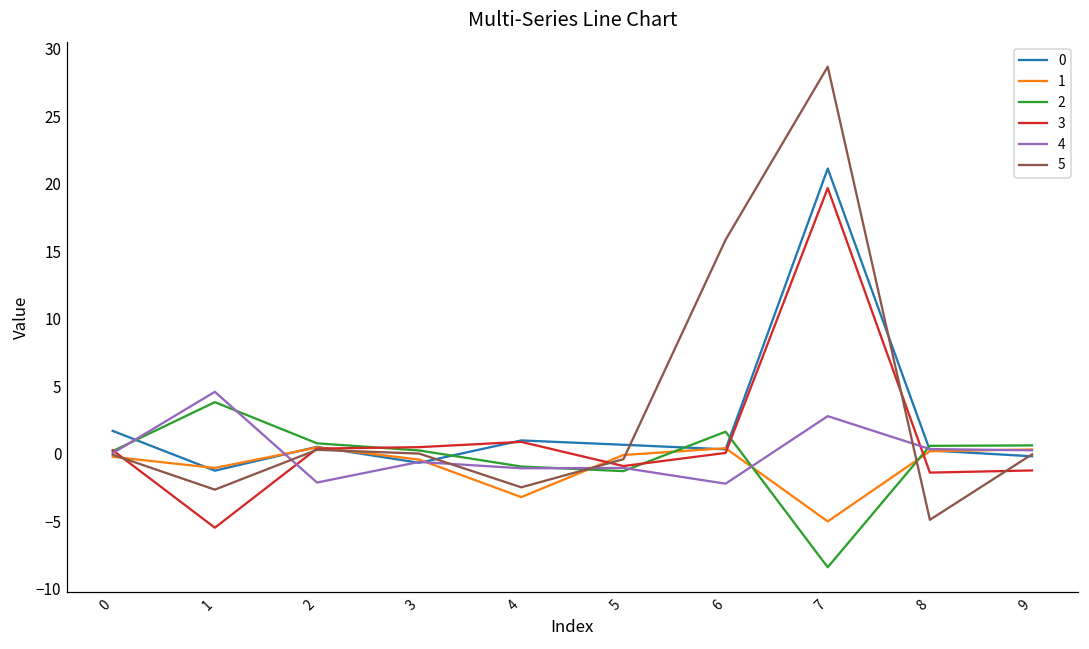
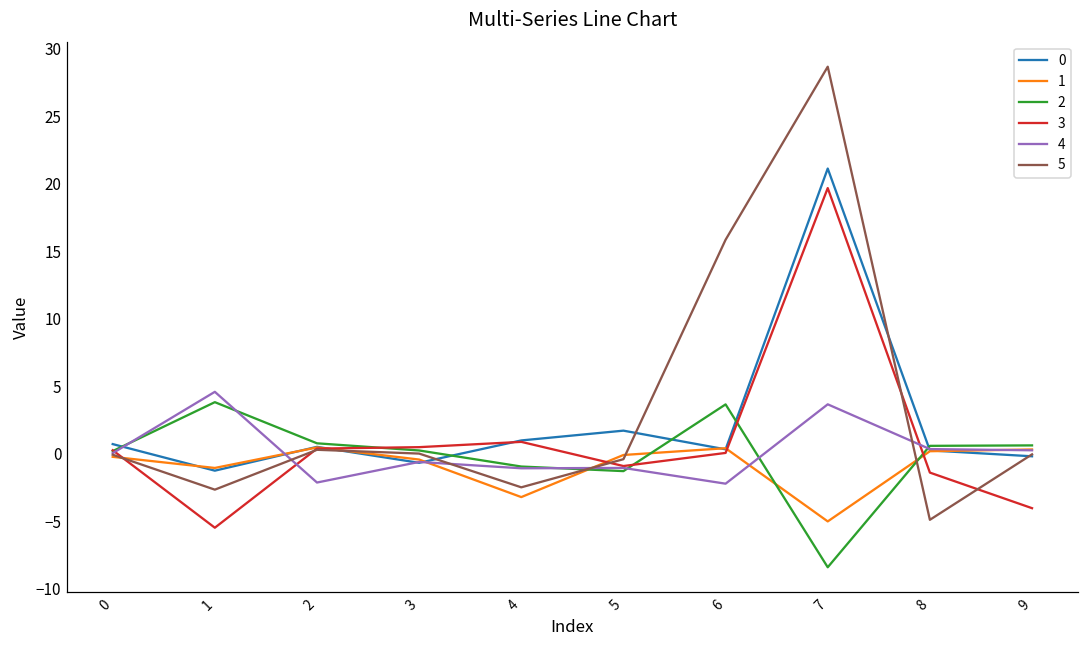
  {
    "0": {
-     "0": 1.7,
-     "5": 0.7,
+     "0": 0.7,
+     "5": 1.7,
      "7": 21.1
    },
    "1": {
      "4": -3.2,
      "5": -0.1,
      "7": -5.0
    },
    "2": {
      "1": 3.8,
      "2": 0.8,
      "3": 0.2,
      "5": -1.3,
-     "6": 1.6,
+     "6": 3.6,
      "7": -8.4,
      "8": 0.6,
      "9": 0.6
    },
    "3": {
      "1": -5.5,
      "3": 0.5,
      "6": 0.0,
      "7": 19.7,
      "8": -1.4,
-     "9": -1.3
+     "9": -4.0
    },
    "4": {
      "1": 4.6,
      "2": -2.1,
      "6": -2.2,
-     "7": 2.8
+     "7": 3.7
    },
    "5": {
      "1": -2.7,
      "3": 0.0,
      "4": -2.5,
      "5": -0.4,
      "6": 15.8,
      "7": 28.7,
      "8": -4.9
    }
  }
